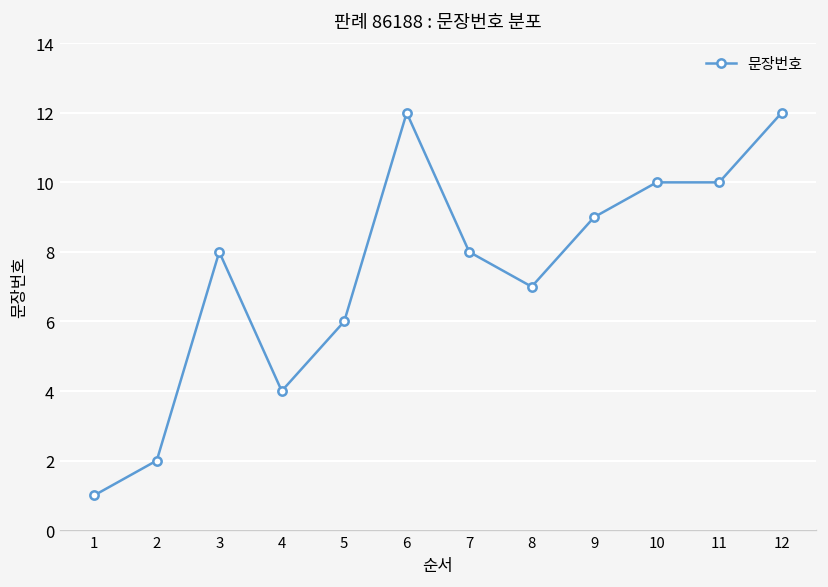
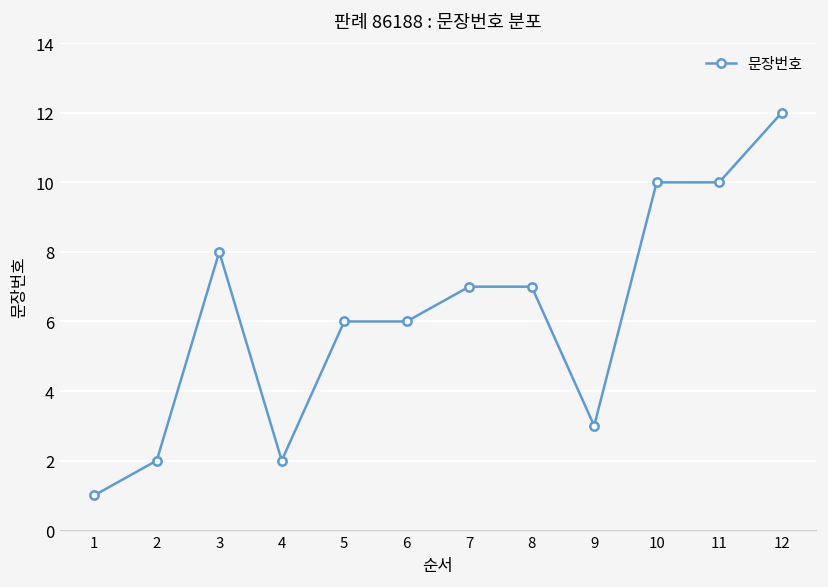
  {
    "1": 1,
    "2": 2,
    "3": 8,
-   "4": 4,
+   "4": 2,
    "5": 6,
-   "6": 12,
-   "7": 8,
+   "6": 6,
+   "7": 7,
    "8": 7,
-   "9": 9,
+   "9": 3,
    "10": 10,
    "11": 10,
    "12": 12
  }
